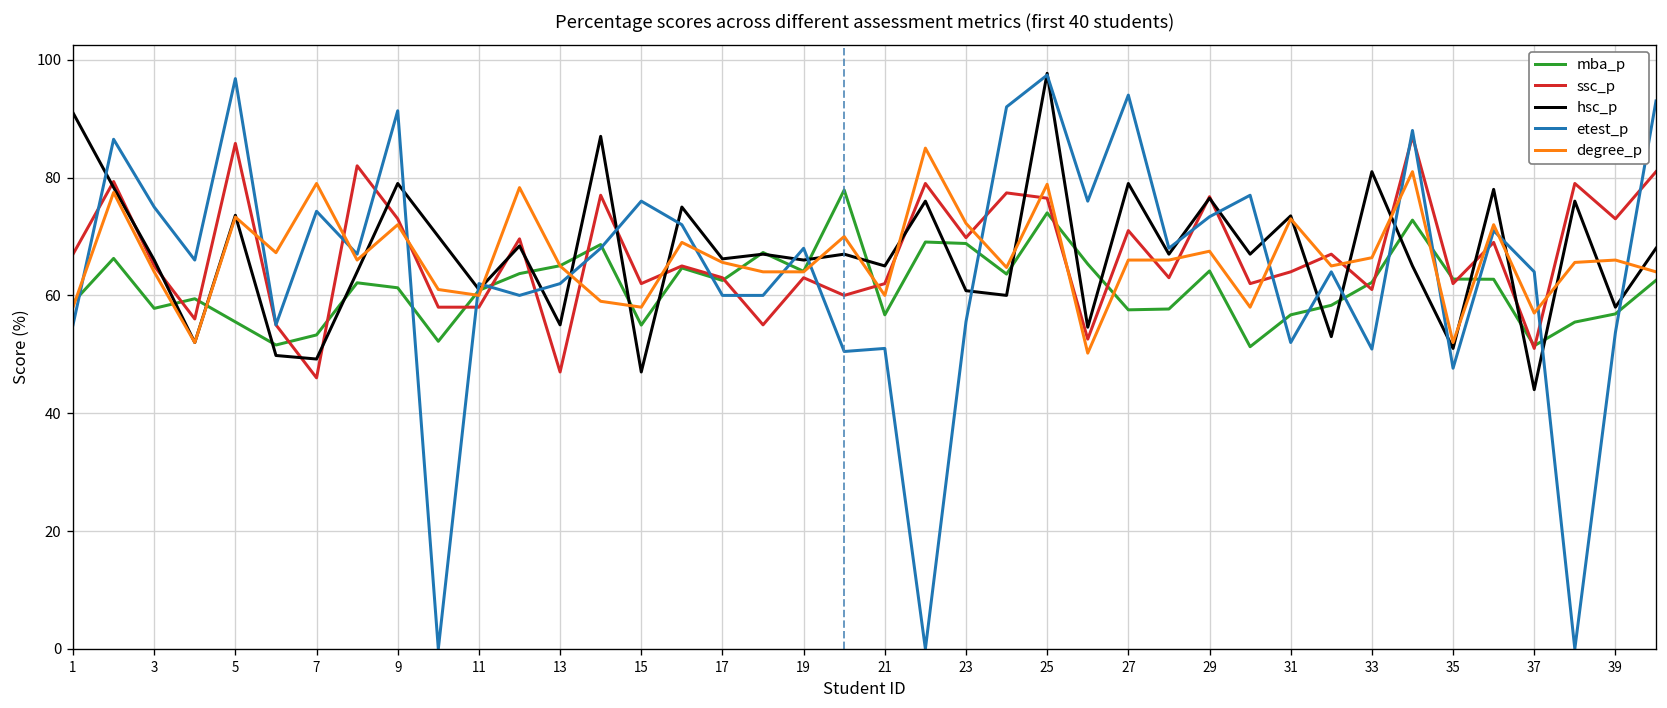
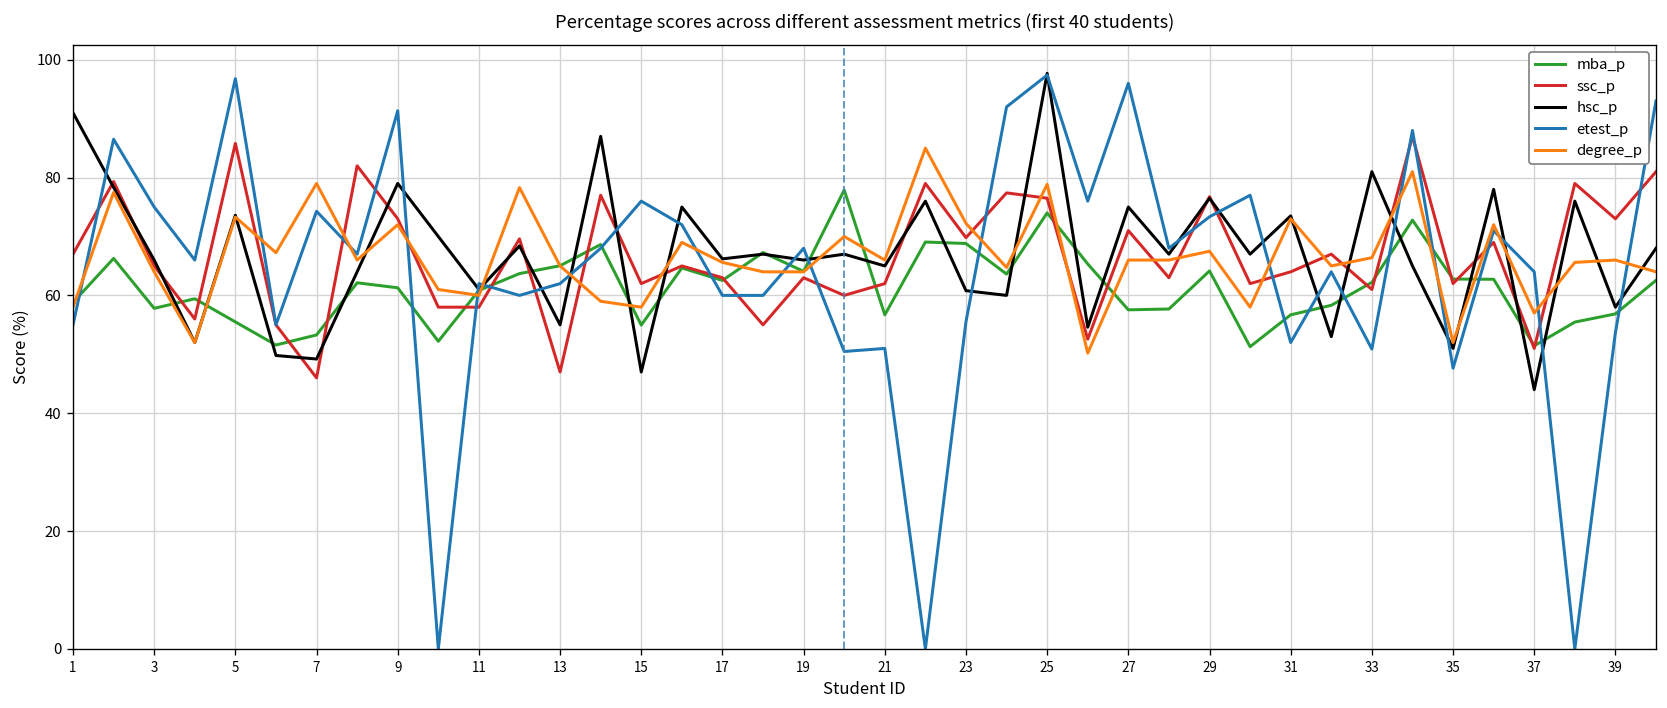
  {
    "mba_p": {
      "1": 59,
      "3": 58,
      "5": 56,
      "7": 53,
      "9": 61,
      "15": 55,
      "21": 57,
      "23": 69,
      "25": 74,
      "27": 58,
      "29": 64,
      "31": 57,
      "33": 62,
      "35": 63,
      "39": 57
    },
    "ssc_p": {
      "1": 67,
      "3": 65,
      "5": 86,
      "7": 46,
      "9": 73,
      "11": 58,
      "13": 47,
      "15": 62,
      "19": 63,
      "21": 62,
      "23": 70,
      "25": 77,
      "27": 71,
      "31": 64,
      "33": 61,
      "35": 62,
      "39": 73
    },
    "hsc_p": {
      "1": 91,
      "3": 66,
      "7": 49,
      "9": 79,
      "13": 55,
      "15": 47,
      "17": 66,
      "19": 66,
      "21": 65,
      "23": 61,
-     "27": 79,
+     "27": 75,
      "33": 81,
      "35": 51,
      "37": 44,
      "39": 58
    },
    "etest_p": {
      "1": 55,
      "3": 75,
      "5": 97,
      "7": 74,
      "9": 91,
      "11": 62,
      "13": 62,
      "15": 76,
      "17": 60,
      "19": 68,
      "21": 51,
      "23": 56,
-     "27": 94,
+     "27": 96,
      "29": 73,
      "31": 52,
      "33": 51,
      "35": 48,
      "37": 64,
      "39": 54
    },
    "degree_p": {
      "1": 58,
      "3": 64,
      "7": 79,
      "9": 72,
      "11": 60,
      "15": 58,
      "17": 66,
-     "21": 60,
+     "21": 66,
      "23": 72,
      "25": 79,
      "27": 66,
      "29": 68,
      "33": 66,
      "35": 52,
      "37": 57,
      "39": 66
    }
  }
